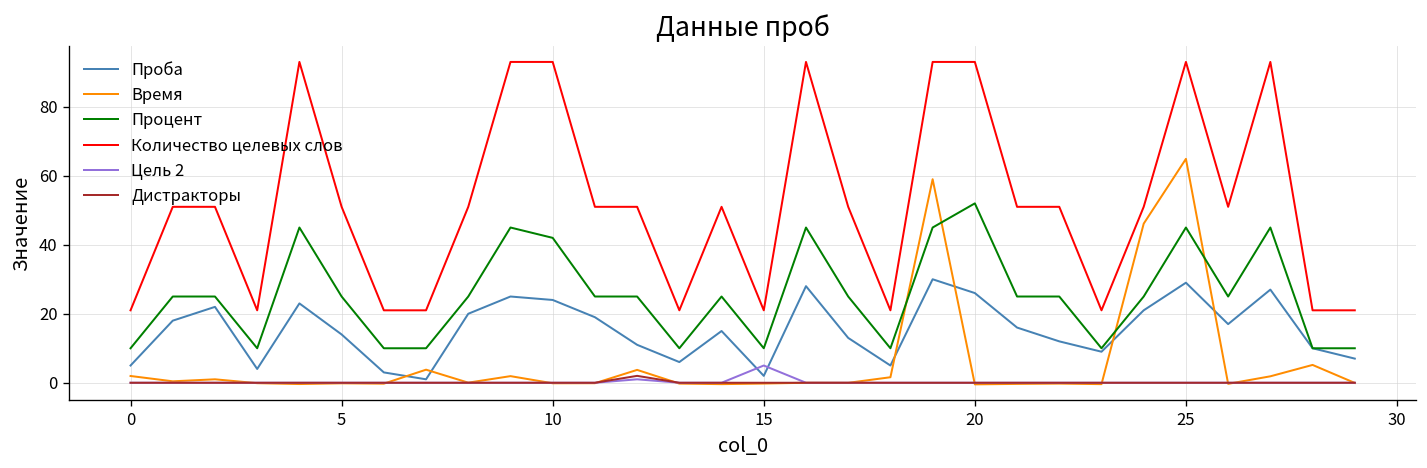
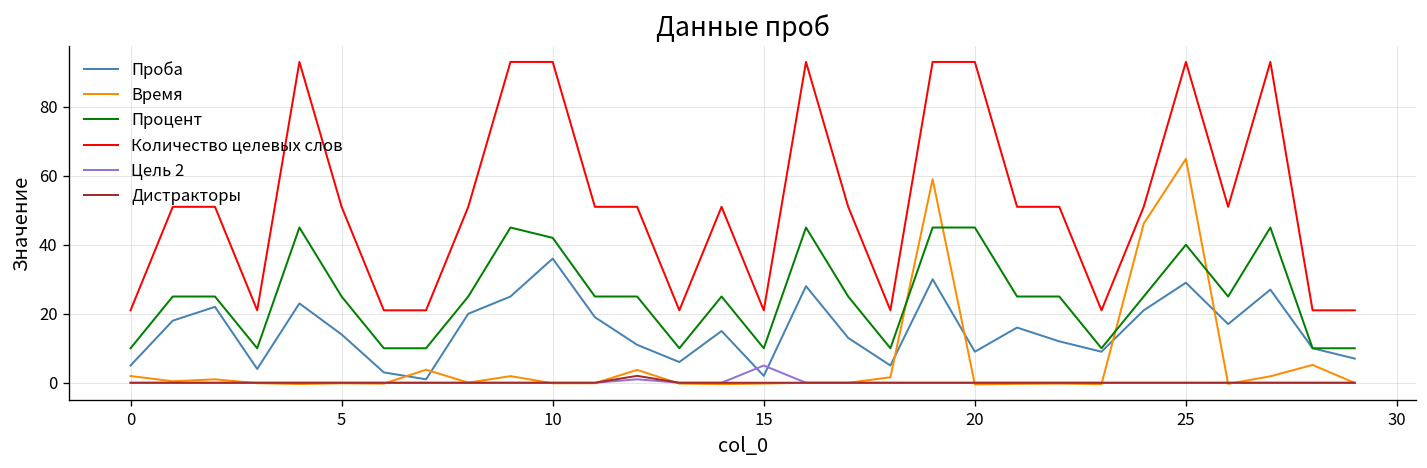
  {
    "Проба": {
      "0": 5,
      "5": 14,
-     "10": 24,
+     "10": 36,
      "15": 2,
-     "20": 26,
+     "20": 9,
      "25": 29
    },
    "Время": {
      "0": 2,
      "25": 65
    },
    "Процент": {
      "0": 10,
      "5": 25,
      "10": 42,
      "15": 10,
-     "20": 52,
-     "25": 45
+     "20": 45,
+     "25": 40
    },
    "Количество целевых слов": {
      "0": 21,
      "5": 51,
      "10": 93,
      "15": 21,
      "20": 93,
      "25": 93
    },
    "Цель 2": {
      "15": 5
    }
  }
